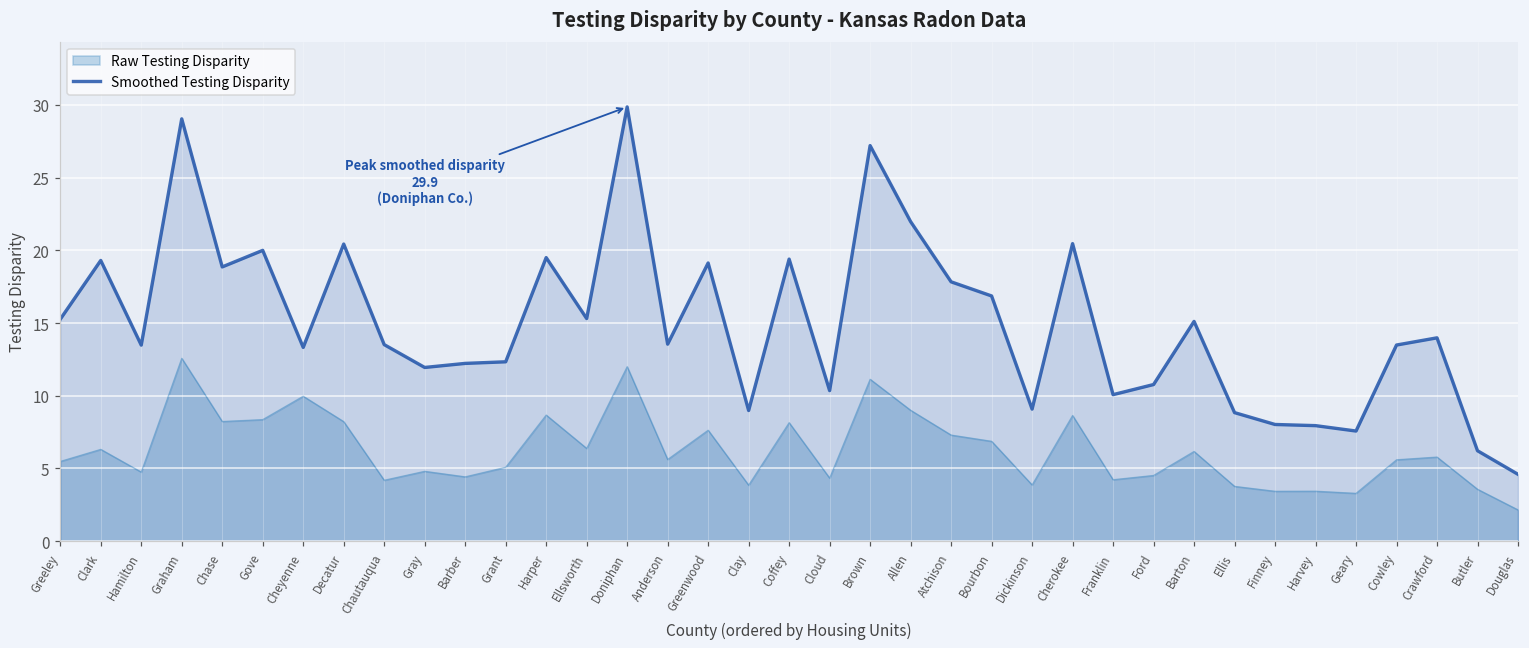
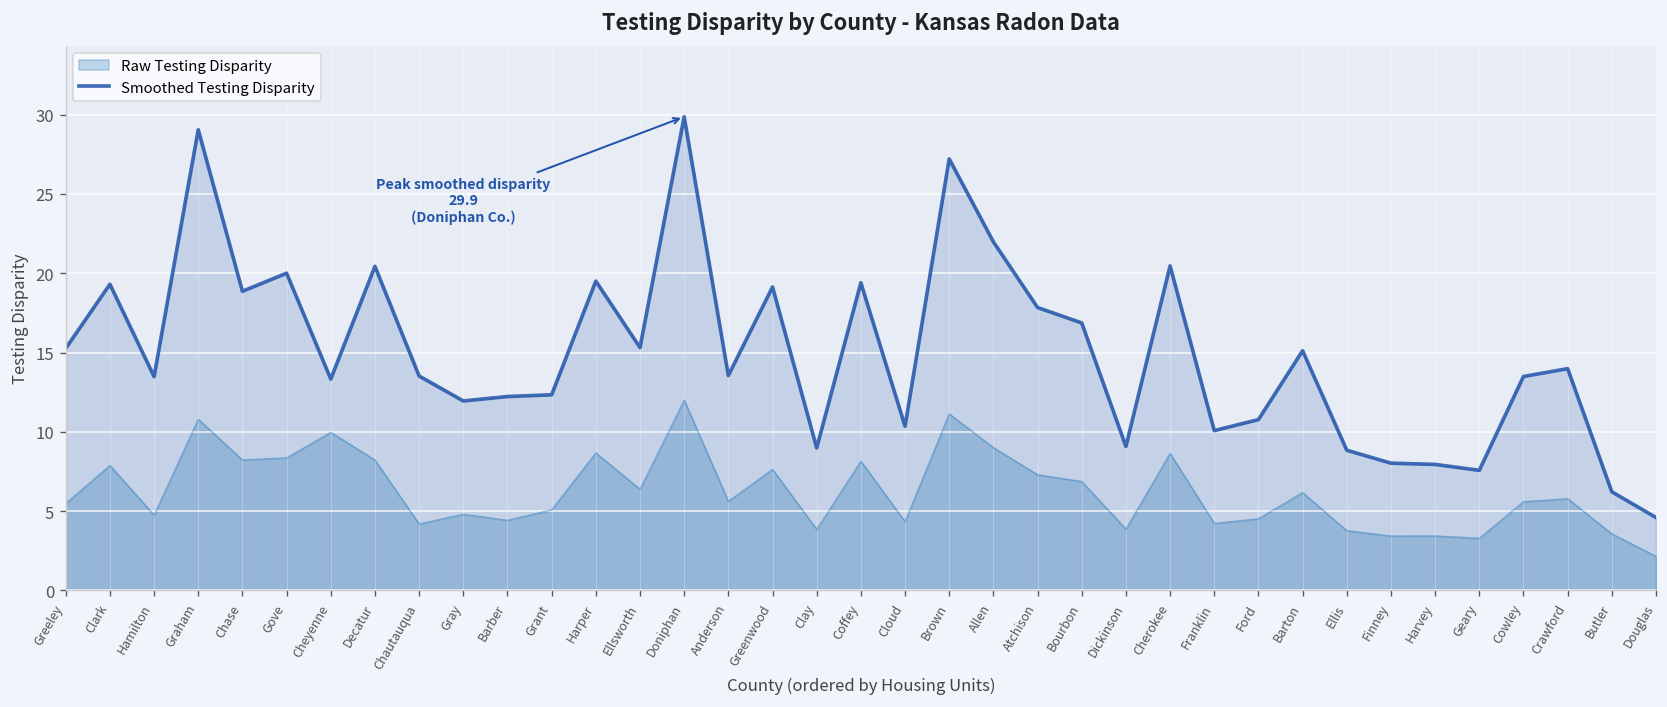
  {
    "Raw Testing Disparity": {
      "Greeley": 5.5,
-     "Clark": 6.3,
+     "Clark": 7.9,
      "Hamilton": 4.8,
-     "Graham": 12.6,
+     "Graham": 10.8,
      "Chase": 8.2,
      "Gove": 8.4,
      "Cheyenne": 10.0,
      "Decatur": 8.2,
      "Chautauqua": 4.2,
      "Gray": 4.8,
      "Barber": 4.4,
      "Grant": 5.1,
      "Harper": 8.7,
      "Ellsworth": 6.4,
      "Doniphan": 12.0,
      "Anderson": 5.6,
      "Greenwood": 7.6,
      "Clay": 3.9,
      "Coffey": 8.2,
      "Cloud": 4.3,
      "Brown": 11.1,
      "Allen": 9.0,
      "Atchison": 7.3,
      "Bourbon": 6.9,
      "Dickinson": 3.9,
      "Cherokee": 8.6,
      "Franklin": 4.2,
      "Ford": 4.5,
      "Barton": 6.2,
      "Ellis": 3.8,
      "Finney": 3.4,
      "Harvey": 3.4,
      "Geary": 3.3,
      "Cowley": 5.6,
      "Crawford": 5.8,
      "Butler": 3.6,
      "Douglas": 2.2
    },
    "Smoothed Testing Disparity": {
      "Doniphan": 29.9
    }
  }
